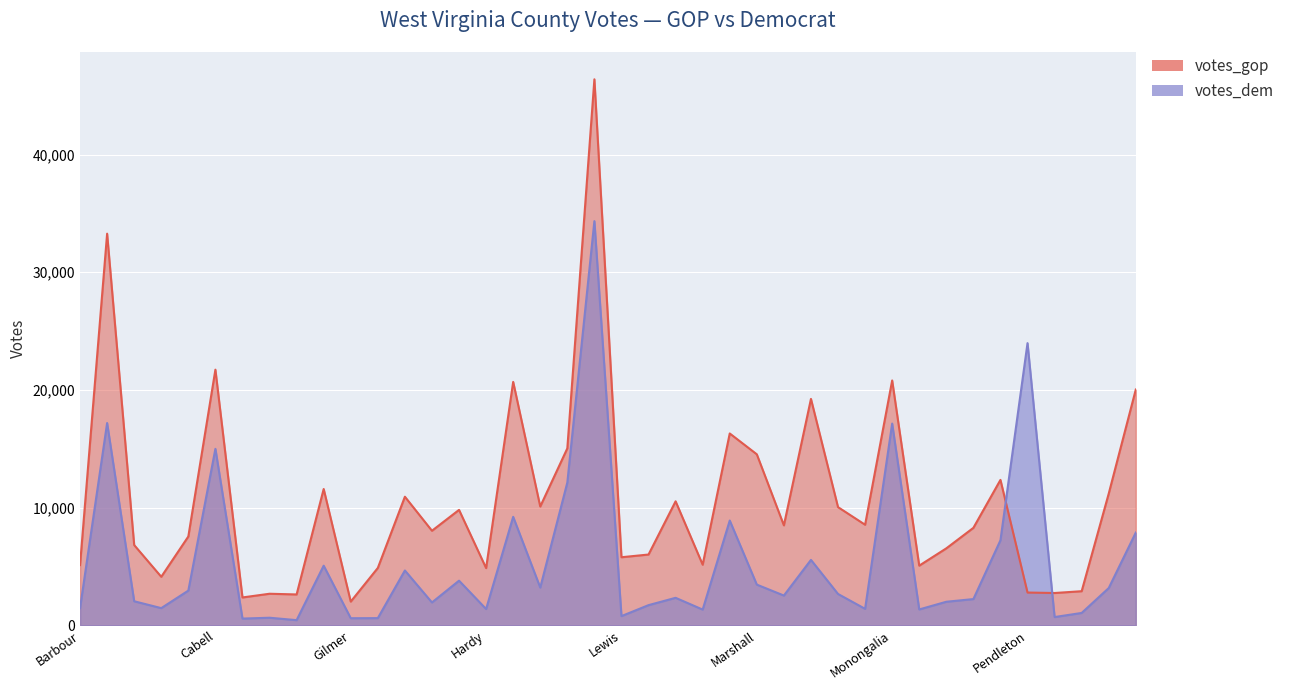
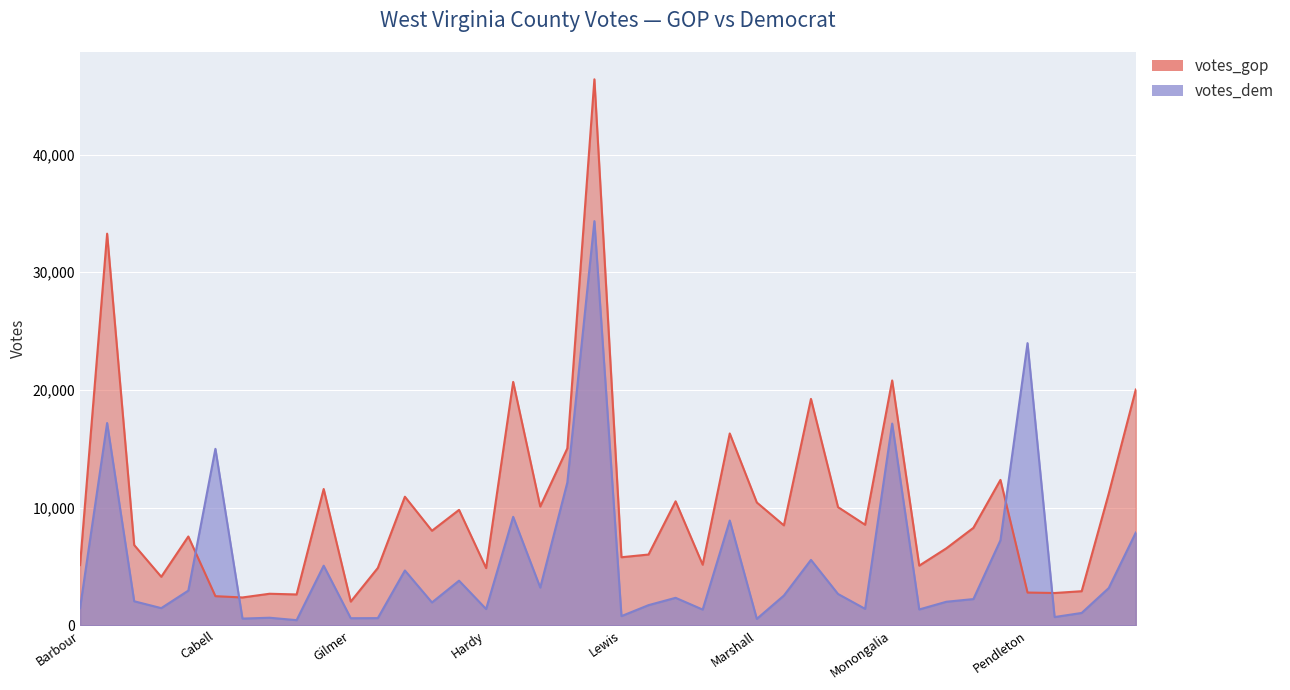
  {
    "votes_gop": {
      "Barbour": "5,100",
-     "Cabell": "21,700",
+     "Cabell": "2,500",
      "Gilmer": "2,000",
      "Hardy": "4,900",
      "Lewis": "5,800",
-     "Marshall": "14,500",
+     "Marshall": "10,400",
      "Monongalia": "20,800",
      "Pendleton": "2,800"
    },
    "votes_dem": {
      "Barbour": "1,500",
      "Cabell": "15,000",
      "Gilmer": "600",
      "Hardy": "1,400",
      "Lewis": "800",
-     "Marshall": "3,500",
+     "Marshall": "500",
      "Monongalia": "17,100",
      "Pendleton": "24,000"
    }
  }
